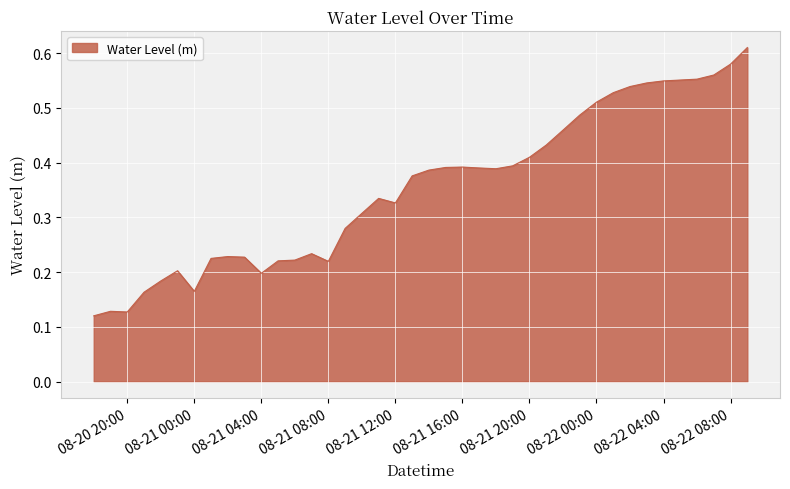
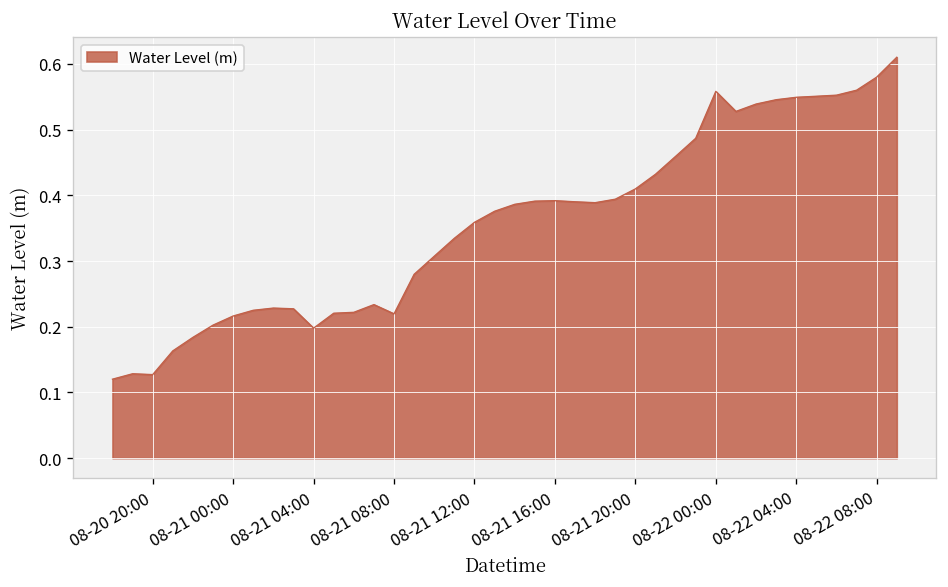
  {
    "08-20 20:00": 0.13,
-   "08-21 00:00": 0.16,
+   "08-21 00:00": 0.22,
    "08-21 04:00": 0.20,
    "08-21 08:00": 0.22,
-   "08-21 12:00": 0.33,
+   "08-21 12:00": 0.36,
    "08-21 16:00": 0.39,
    "08-21 20:00": 0.41,
-   "08-22 00:00": 0.51,
+   "08-22 00:00": 0.56,
    "08-22 04:00": 0.55,
    "08-22 08:00": 0.58
  }
